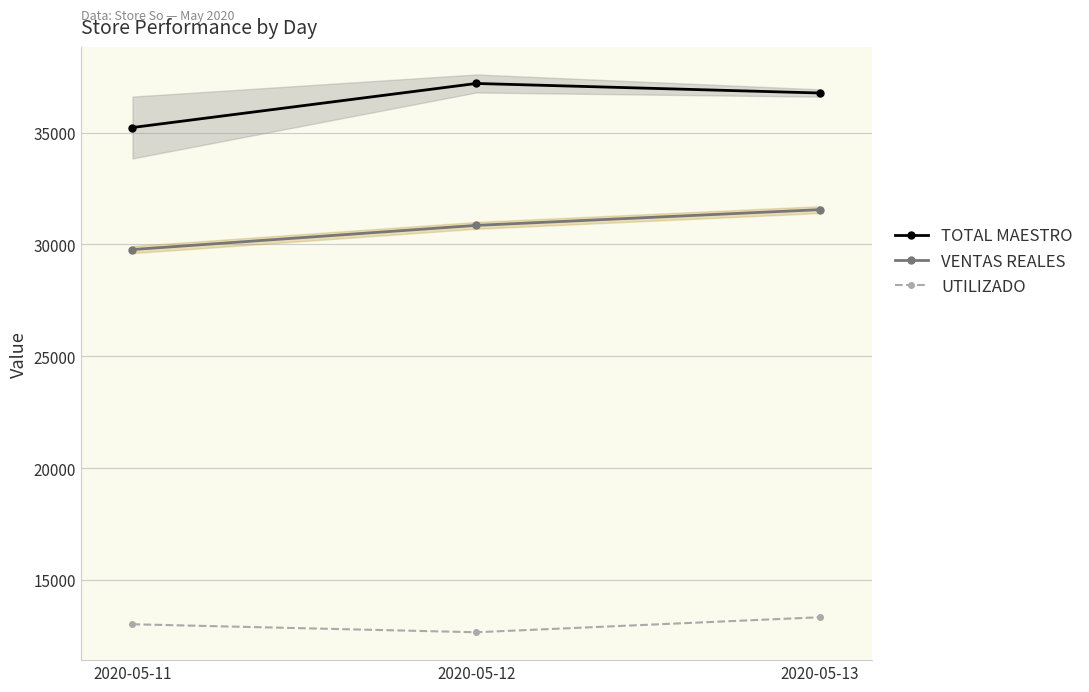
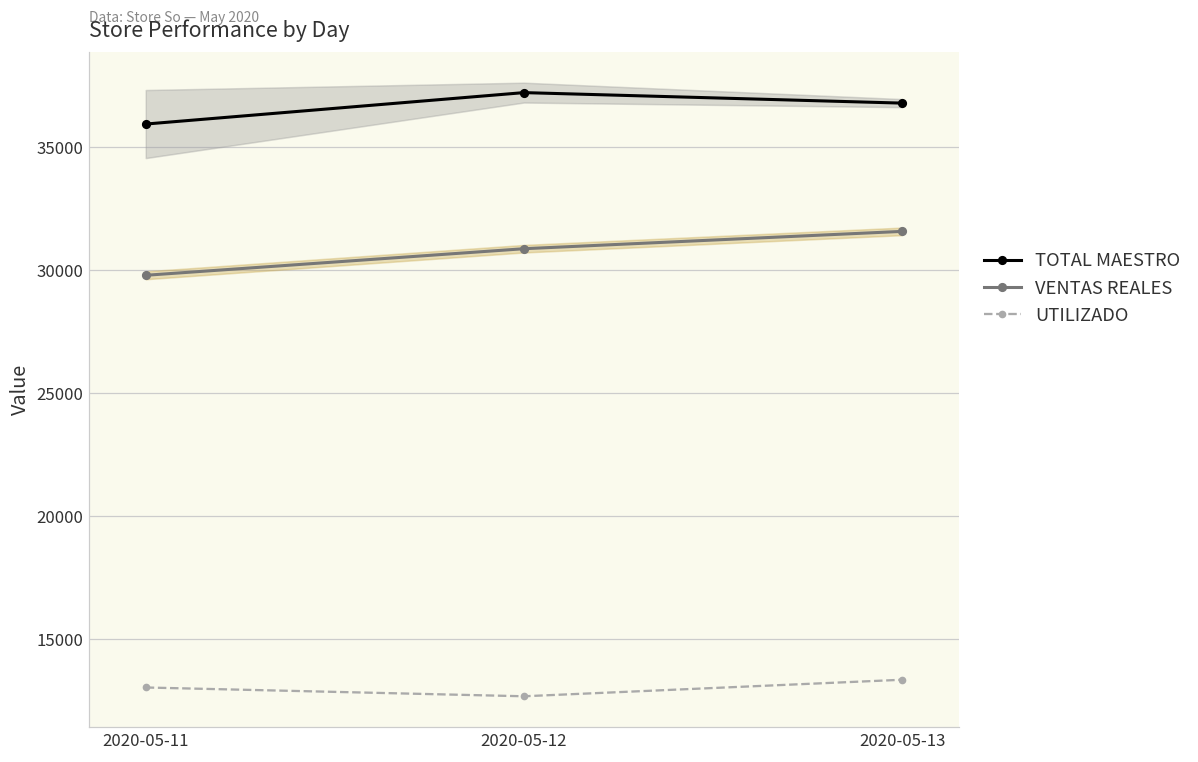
  {
    "TOTAL MAESTRO": {
-     "2020-05-11": 35200,
+     "2020-05-11": 35900,
      "2020-05-12": 37200,
      "2020-05-13": 36800
    }
  }
